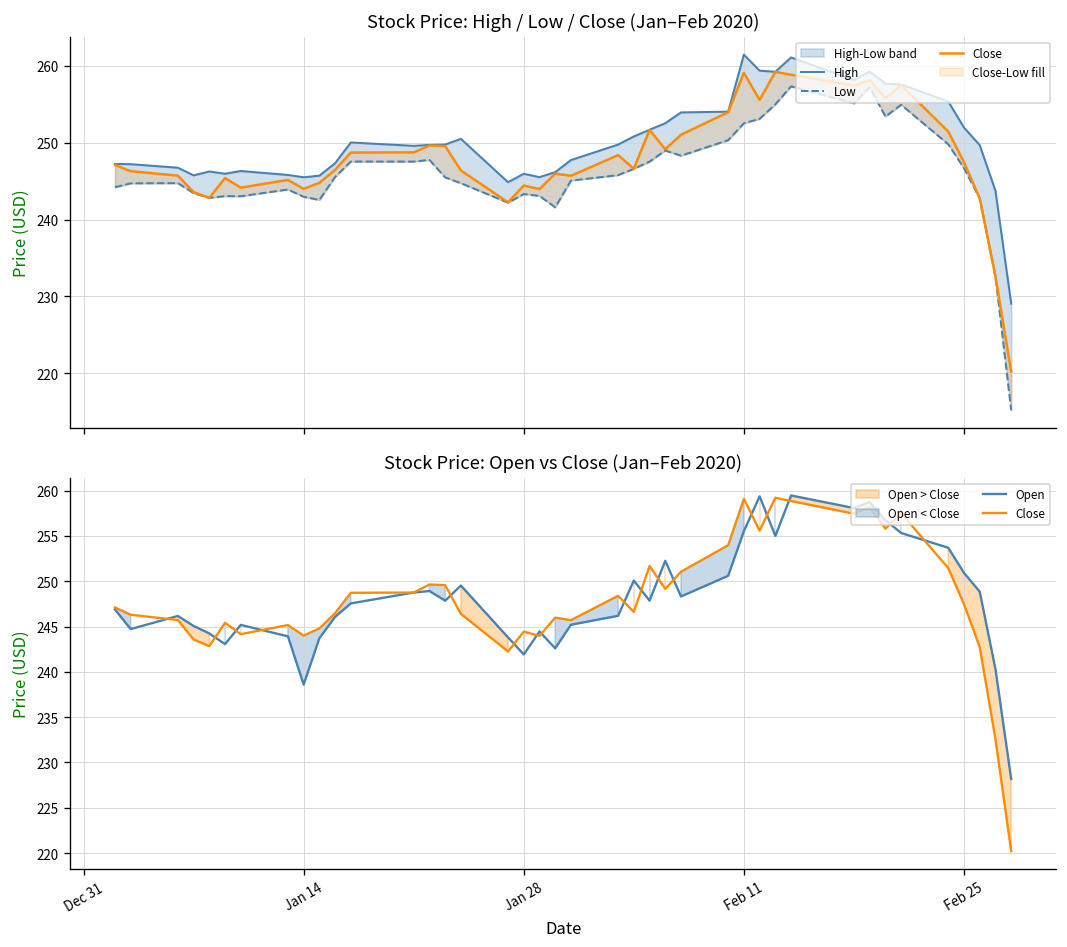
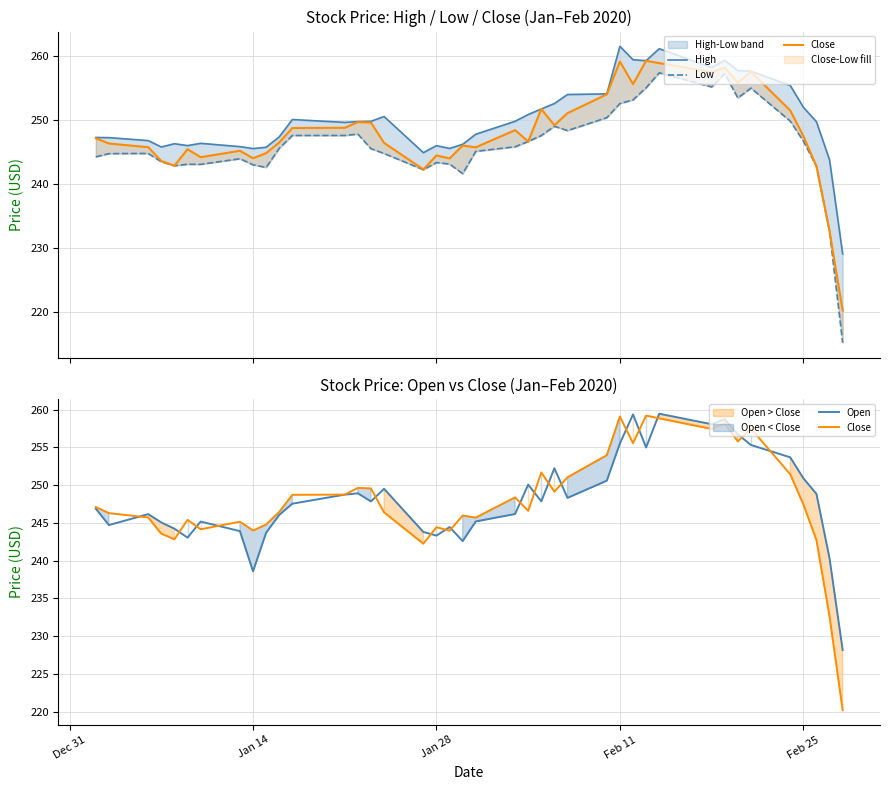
  {
    "Stock Price: Open vs Close (Jan–Feb 2020)": {
      "Open": {
        "Jan 14": 239,
-       "Jan 28": 242,
+       "Jan 28": 243,
        "Feb 11": 256,
        "Feb 25": 251
      },
      "Close": {
        "Jan 14": 244,
        "Jan 28": 244,
        "Feb 11": 259,
        "Feb 25": 247
      }
    }
  }
